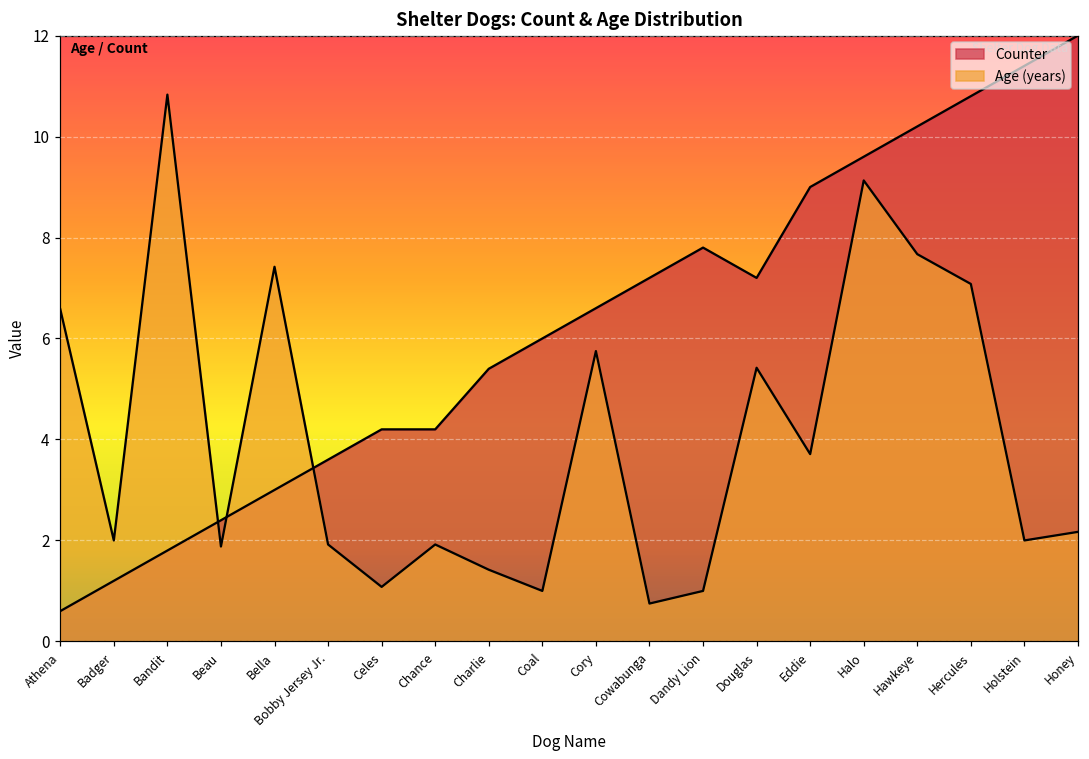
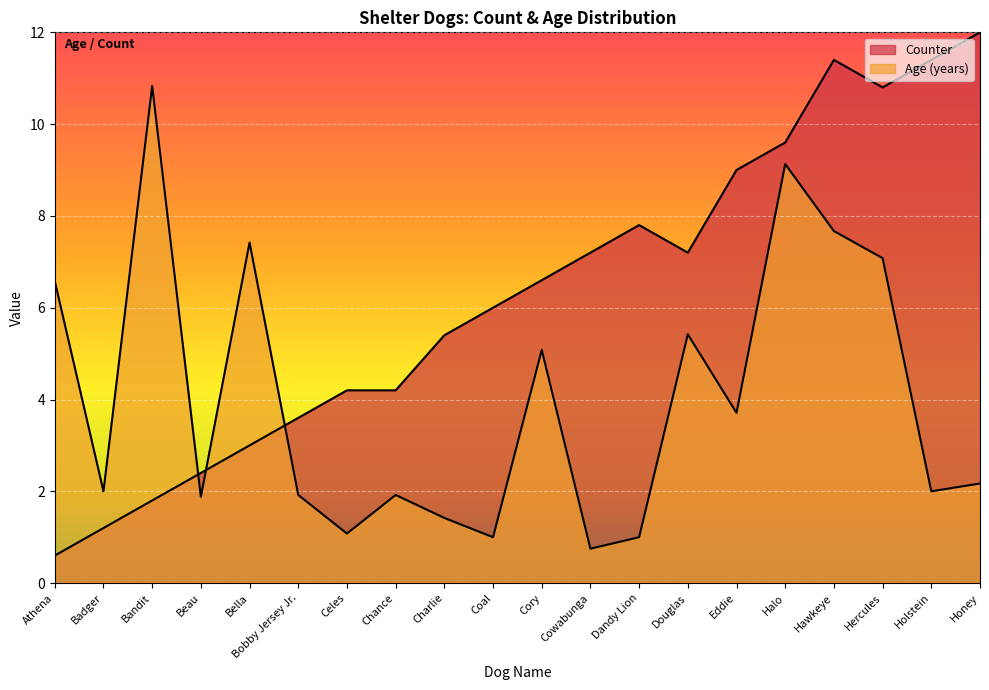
  {
    "Counter": {
      "Athena": 0.6,
      "Badger": 1.2,
      "Bandit": 1.8,
      "Beau": 2.4,
      "Bella": 3.0,
      "Bobby Jersey Jr.": 3.6,
      "Celes": 4.2,
      "Chance": 4.2,
      "Charlie": 5.4,
      "Coal": 6.0,
      "Cory": 6.6,
      "Cowabunga": 7.2,
      "Dandy Lion": 7.8,
      "Douglas": 7.2,
      "Eddie": 9.0,
      "Halo": 9.6,
-     "Hawkeye": 10.2,
+     "Hawkeye": 11.4,
      "Hercules": 10.8,
      "Honey": 12.0
    },
    "Age (years)": {
      "Athena": 6.6,
      "Badger": 2.0,
      "Bandit": 10.8,
      "Beau": 1.9,
      "Bella": 7.4,
      "Bobby Jersey Jr.": 1.9,
      "Celes": 1.1,
      "Chance": 1.9,
      "Charlie": 1.4,
      "Coal": 1.0,
-     "Cory": 5.8,
+     "Cory": 5.1,
      "Cowabunga": 0.8,
      "Dandy Lion": 1.0,
      "Douglas": 5.4,
      "Eddie": 3.7,
      "Halo": 9.1,
      "Hawkeye": 7.7,
      "Hercules": 7.1,
      "Holstein": 2.0,
      "Honey": 2.2
    }
  }
